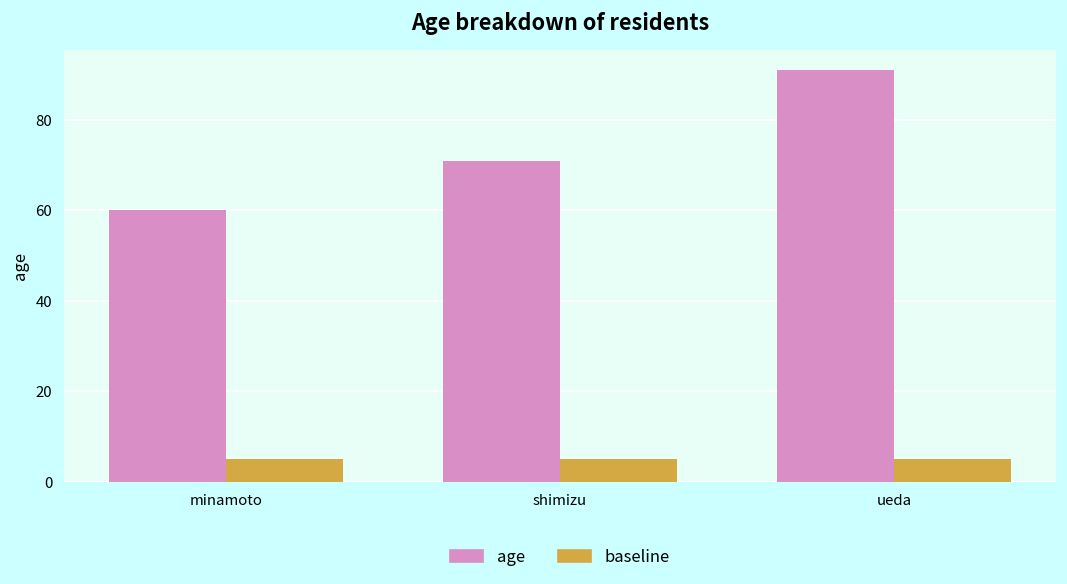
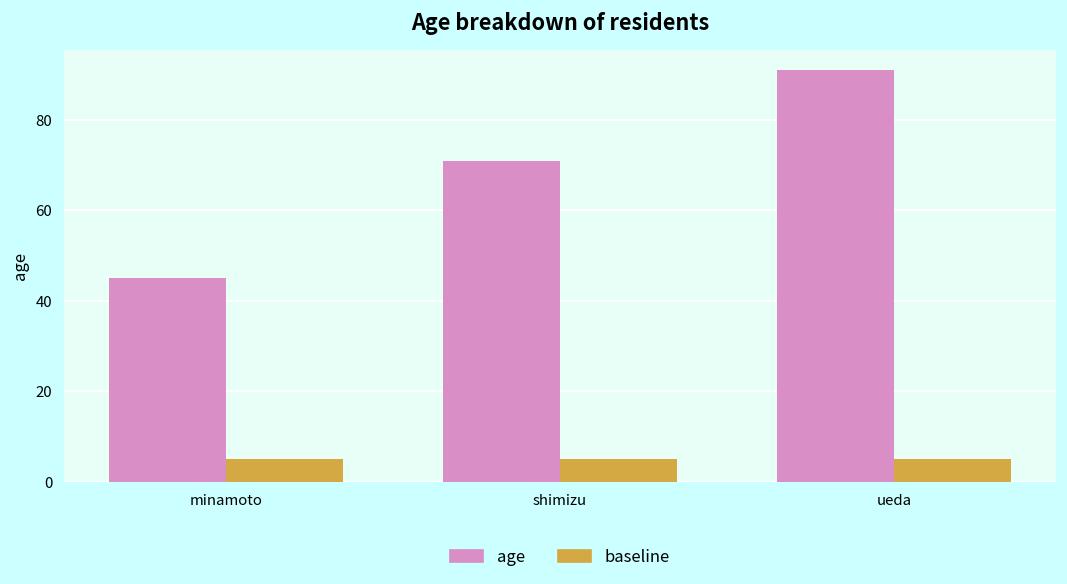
  {
    "age": {
-     "minamoto": 60,
+     "minamoto": 45,
      "shimizu": 71,
      "ueda": 91
    },
    "baseline": {
      "minamoto": 5,
      "shimizu": 5,
      "ueda": 5
    }
  }
